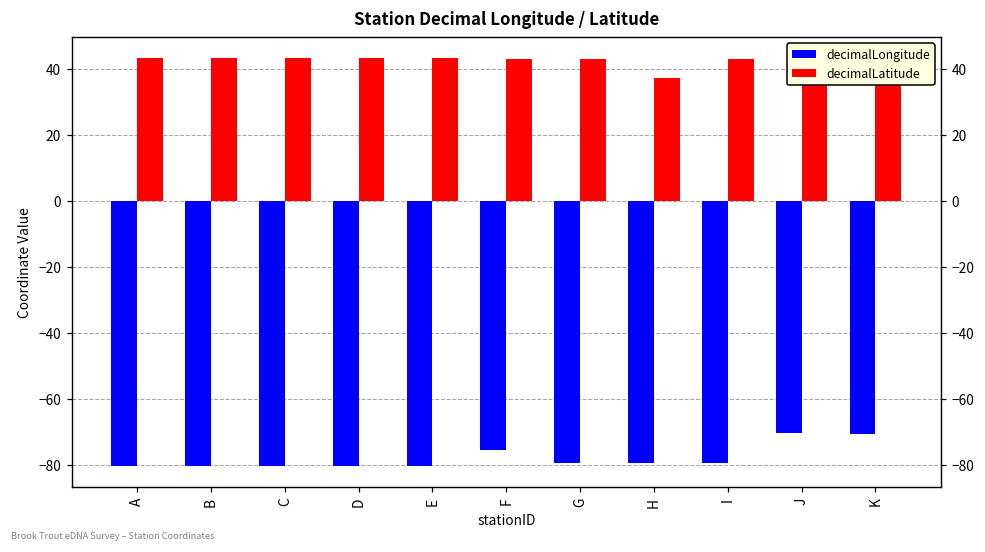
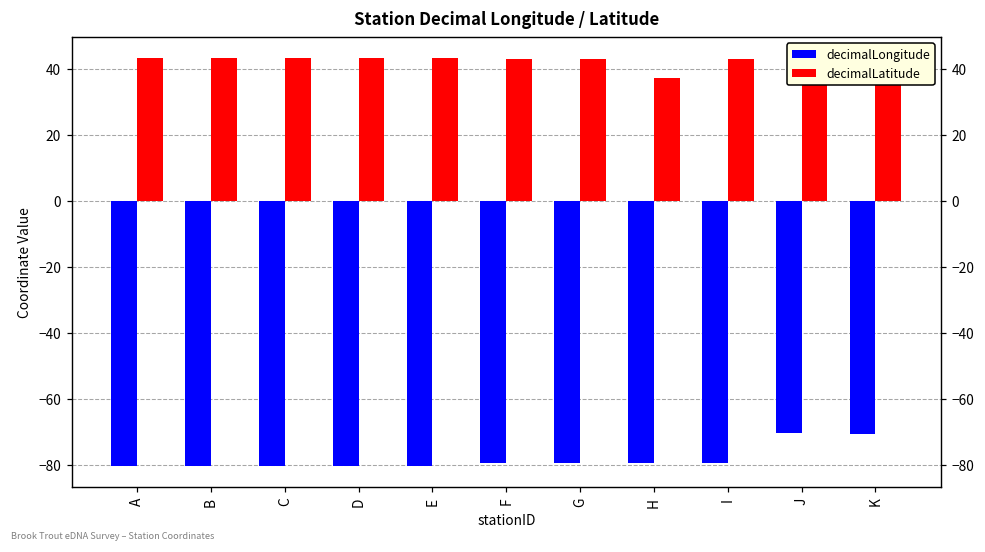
  {
    "decimalLongitude": {
      "A": -80,
      "B": -80,
      "C": -80,
      "D": -80,
      "E": -80,
-     "F": -75,
+     "F": -79,
      "G": -79,
      "H": -79,
      "I": -79,
      "J": -70,
      "K": -70
    },
    "decimalLatitude": {
      "A": 44,
      "B": 44,
      "C": 44,
      "D": 44,
      "E": 44,
      "F": 43,
      "G": 43,
      "H": 37,
      "I": 43
    }
  }
